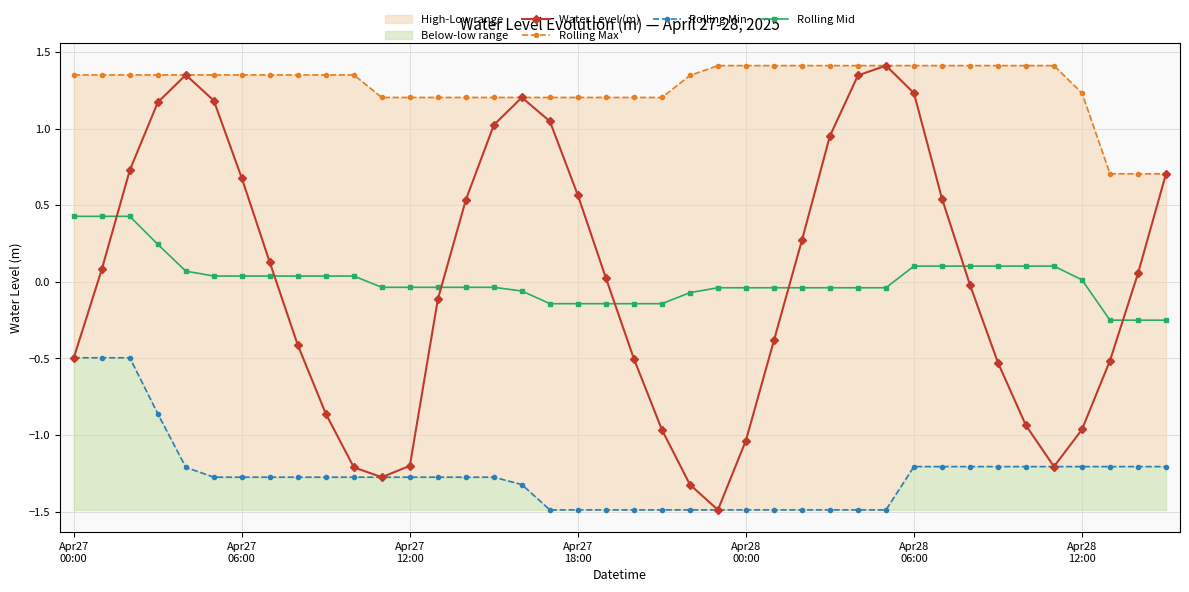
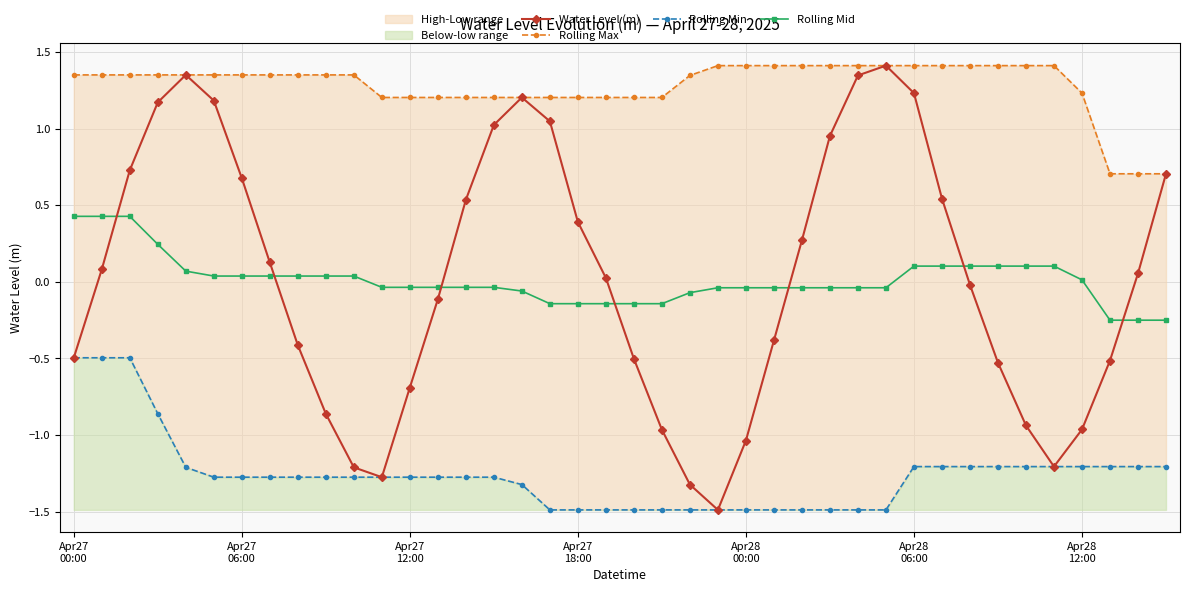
  {
    "Water Level (m)": {
      "Apr27 06:00": 0.68,
-     "Apr27 12:00": -1.20,
-     "Apr27 18:00": 0.57,
+     "Apr27 12:00": -0.69,
+     "Apr27 18:00": 0.39,
      "Apr28 00:00": -1.04,
      "Apr28 06:00": 1.23,
      "Apr28 12:00": -0.96
    },
    "Rolling Mid": {
      "Apr27 00:00": 0.43,
      "Apr27 06:00": 0.04,
      "Apr27 12:00": -0.04,
      "Apr27 18:00": -0.14,
      "Apr28 00:00": -0.04,
      "Apr28 06:00": 0.10,
      "Apr28 12:00": 0.01
    }
  }
